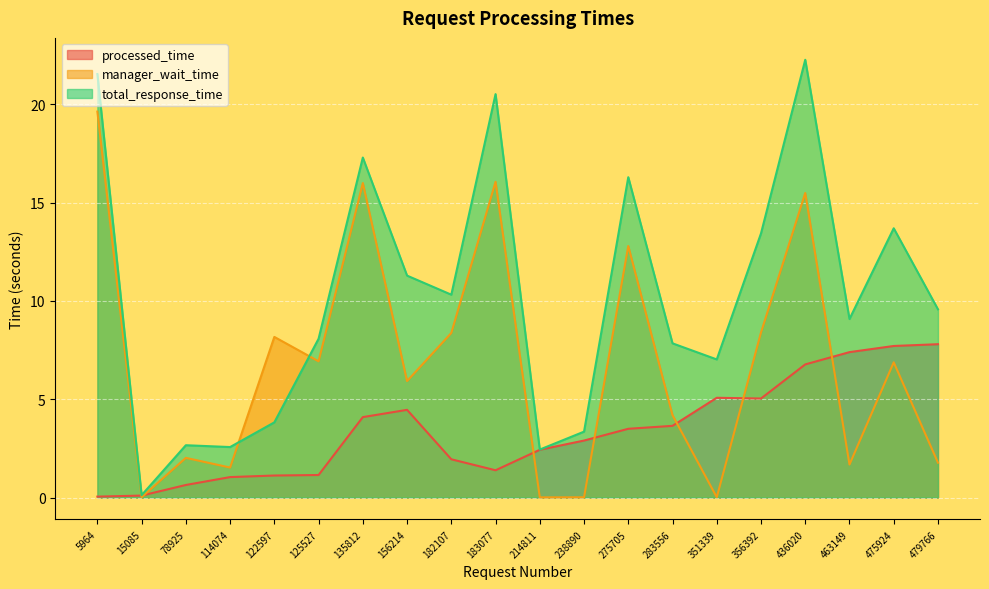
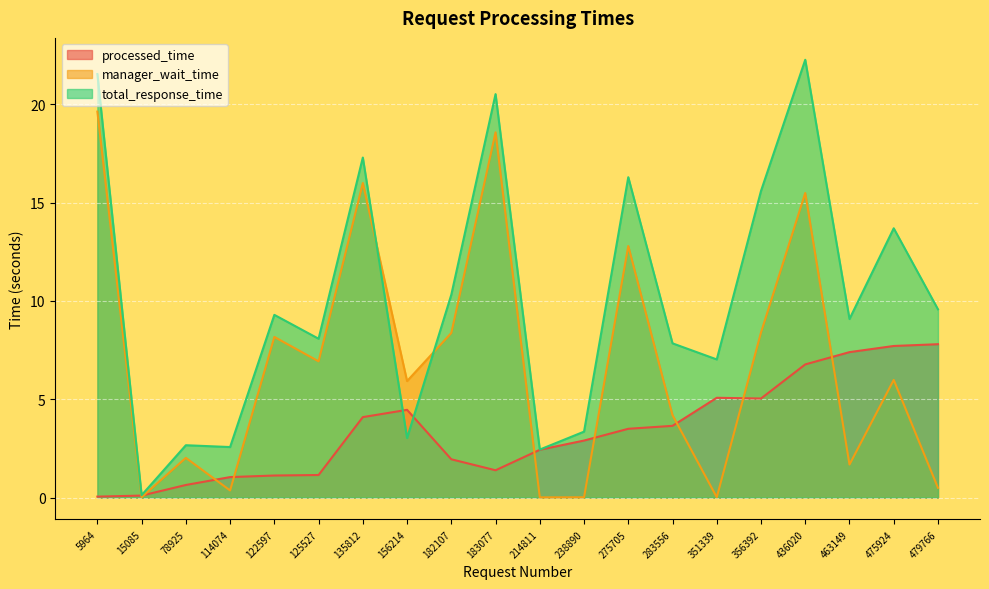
  {
    "processed_time": {
      "5964": 0.0,
      "78925": 0.6,
      "114074": 1.0,
      "122597": 1.1,
      "125527": 1.1,
      "135812": 4.1,
      "156214": 4.5,
      "182107": 1.9,
      "183077": 1.4,
      "238890": 2.9,
      "275705": 3.5,
      "283556": 3.6,
      "351339": 5.1,
      "356392": 5.0,
      "436020": 6.8,
      "463149": 7.4,
      "475924": 7.7,
      "479766": 7.8
    },
    "manager_wait_time": {
      "5964": 19.6,
      "78925": 2.0,
-     "114074": 1.5,
+     "114074": 0.4,
      "122597": 8.2,
      "125527": 6.9,
      "135812": 16.0,
      "156214": 5.9,
      "182107": 8.4,
-     "183077": 16.1,
+     "183077": 18.6,
      "214811": 0.0,
      "238890": 0.0,
      "275705": 12.8,
      "283556": 4.2,
      "351339": 0.0,
      "356392": 8.4,
      "436020": 15.5,
      "463149": 1.7,
-     "475924": 6.9,
-     "479766": 1.8
+     "475924": 6.0,
+     "479766": 0.5
    },
    "total_response_time": {
      "78925": 2.7,
      "114074": 2.6,
-     "122597": 3.8,
+     "122597": 9.3,
      "125527": 8.1,
      "135812": 17.3,
-     "156214": 11.3,
+     "156214": 3.0,
      "182107": 10.3,
      "183077": 20.5,
      "238890": 3.4,
      "275705": 16.3,
      "283556": 7.8,
      "351339": 7.0,
-     "356392": 13.4,
+     "356392": 15.6,
      "436020": 22.3,
      "463149": 9.1,
      "475924": 13.7,
      "479766": 9.6
    }
  }
